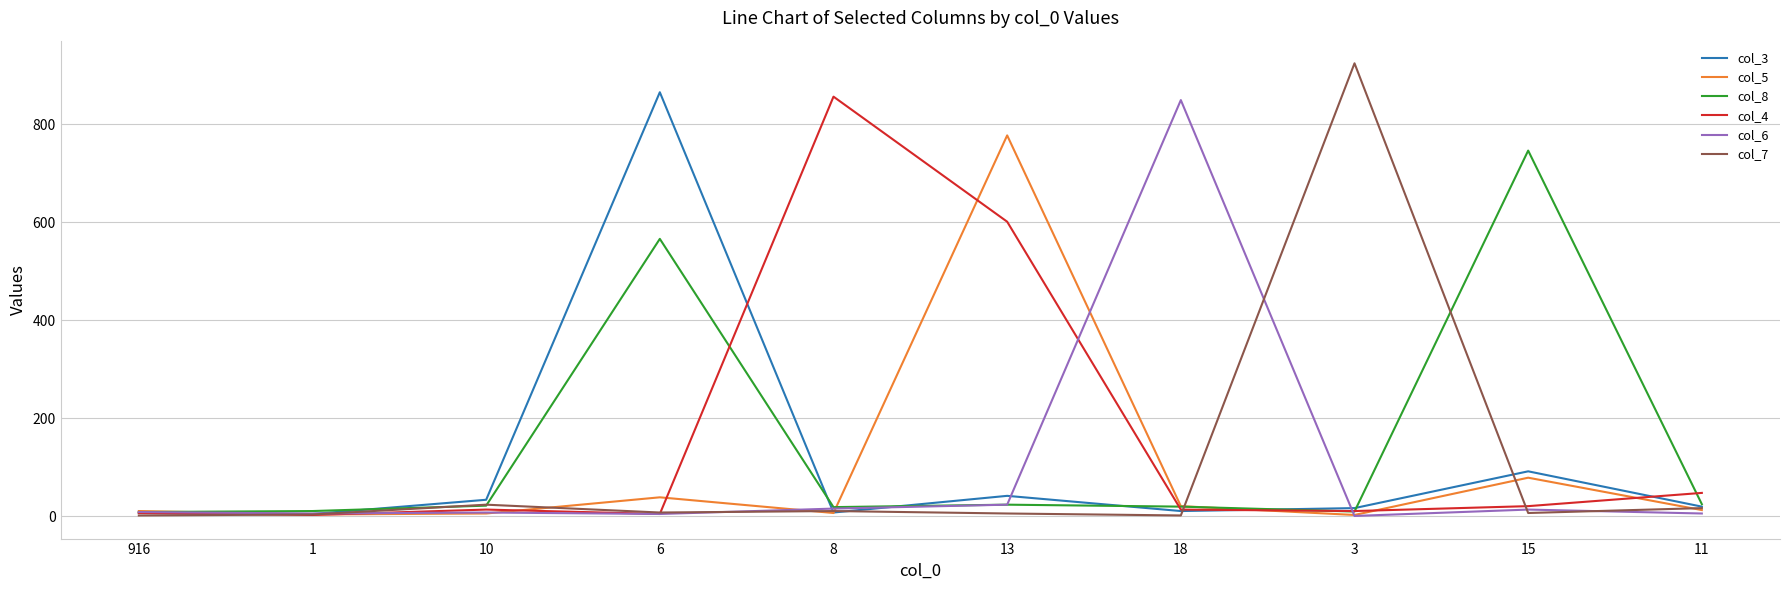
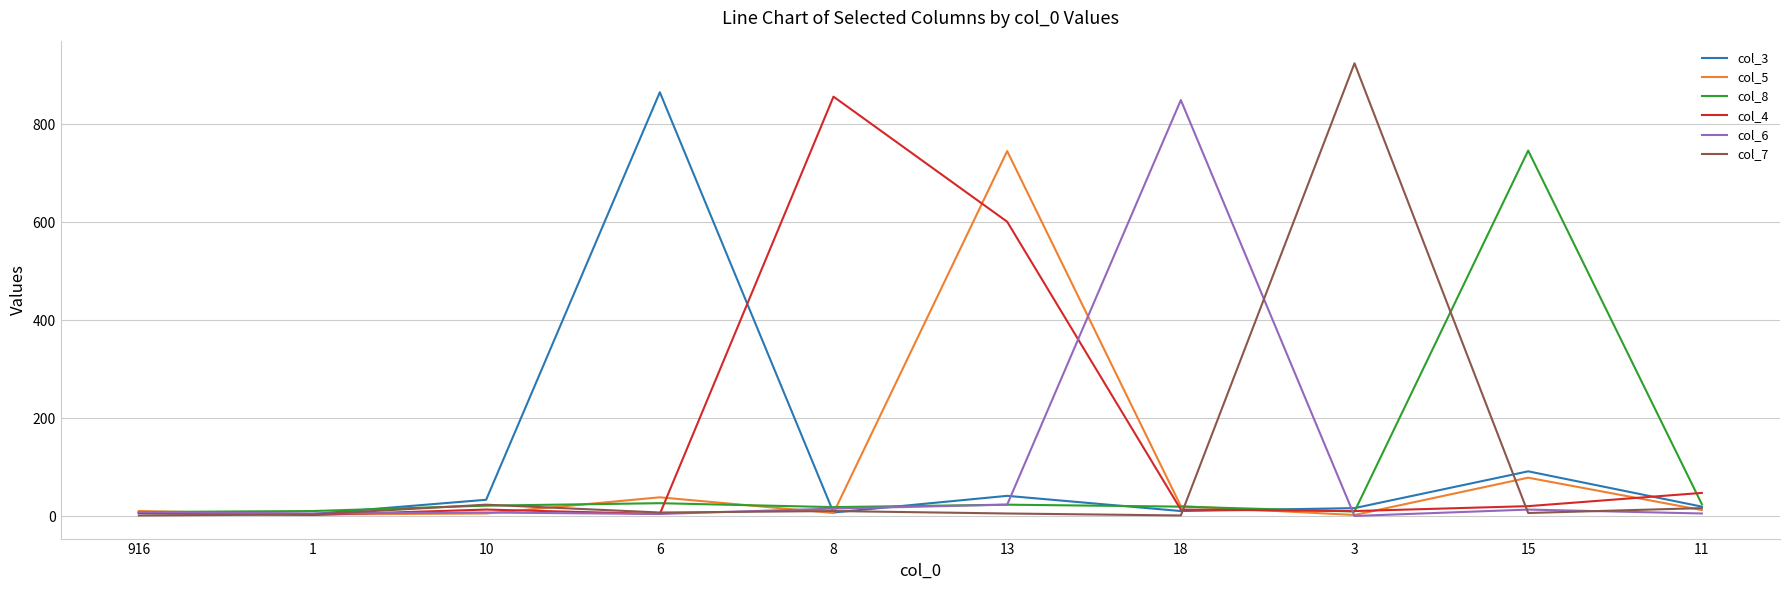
  {
    "col_3": {
      "10": 30,
      "6": 870,
      "13": 40,
      "3": 20,
      "15": 90
    },
    "col_5": {
      "6": 40,
-     "13": 780,
+     "13": 750,
      "15": 80
    },
    "col_8": {
-     "6": 570,
+     "6": 30,
      "15": 750
    },
    "col_4": {
      "10": 10,
      "8": 860,
      "13": 600,
      "15": 20,
      "11": 50
    },
    "col_6": {
      "18": 850,
      "15": 10,
      "11": 10
    },
    "col_7": {
      "13": 10,
      "18": 0,
      "3": 920,
      "15": 10
    }
  }
